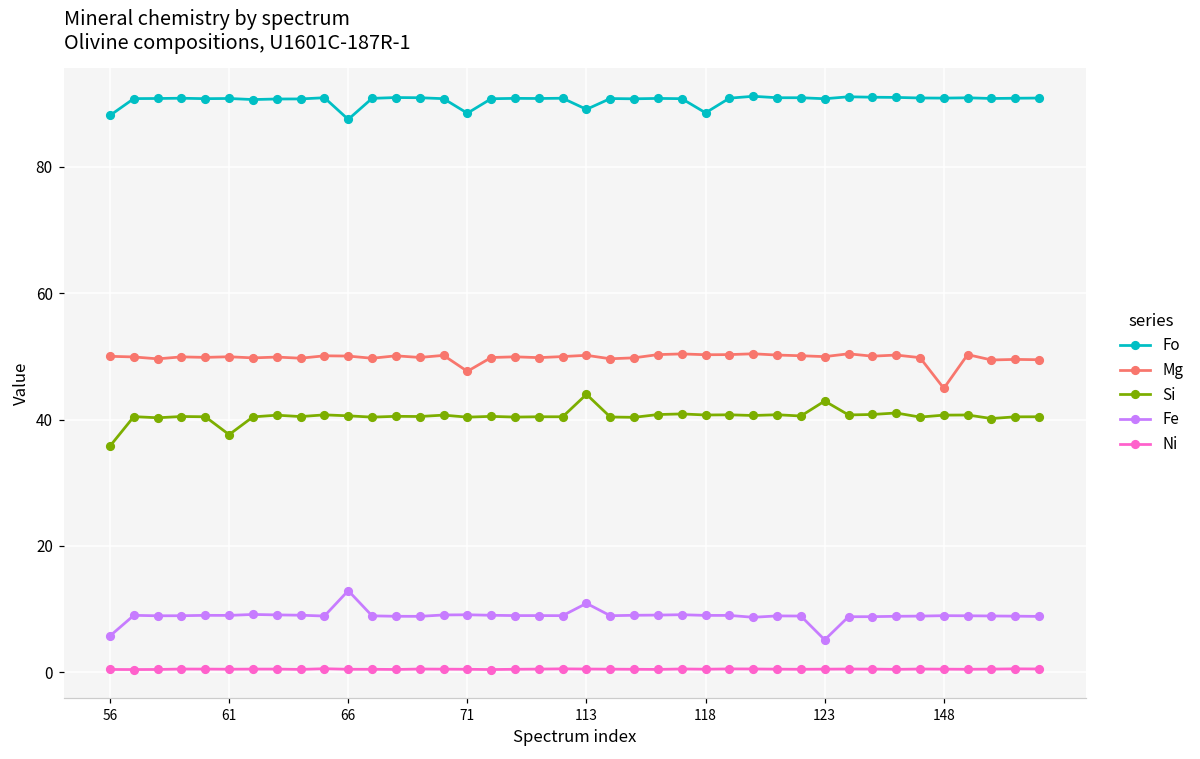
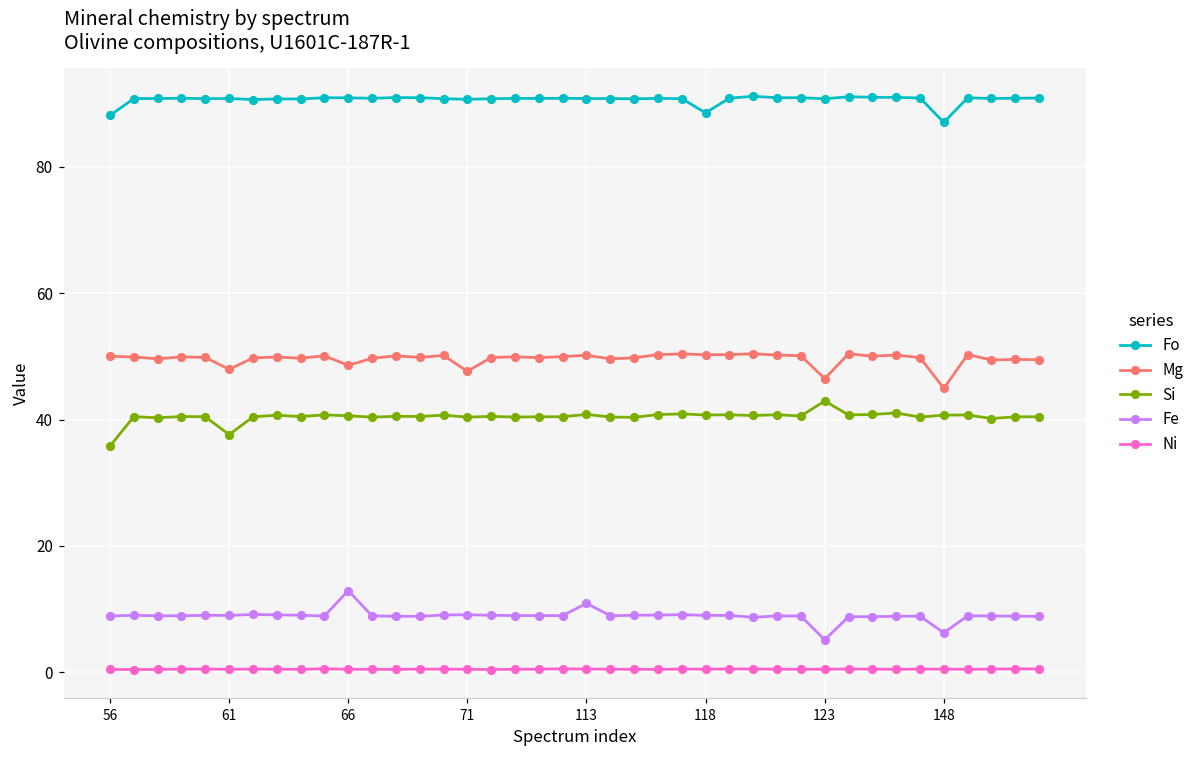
  {
    "Fo": {
      "56": 88,
      "61": 91,
-     "66": 88,
-     "71": 89,
-     "113": 89,
+     "66": 91,
+     "71": 91,
+     "113": 91,
      "118": 89,
      "123": 91,
-     "148": 91
+     "148": 87
    },
    "Mg": {
      "56": 50,
-     "61": 50,
-     "66": 50,
+     "61": 48,
+     "66": 49,
      "71": 48,
      "113": 50,
      "118": 50,
-     "123": 50,
+     "123": 46,
      "148": 45
    },
    "Si": {
      "56": 36,
      "61": 38,
      "66": 41,
      "71": 40,
-     "113": 44,
+     "113": 41,
      "118": 41,
      "123": 43,
      "148": 41
    },
    "Fe": {
-     "56": 6,
+     "56": 9,
      "61": 9,
      "66": 13,
      "71": 9,
      "113": 11,
      "118": 9,
      "123": 5,
-     "148": 9
+     "148": 6
    },
    "Ni": {
      "56": 0,
      "61": 0,
      "66": 0,
      "71": 0,
      "113": 1,
      "118": 0,
      "123": 0,
      "148": 0
    }
  }
